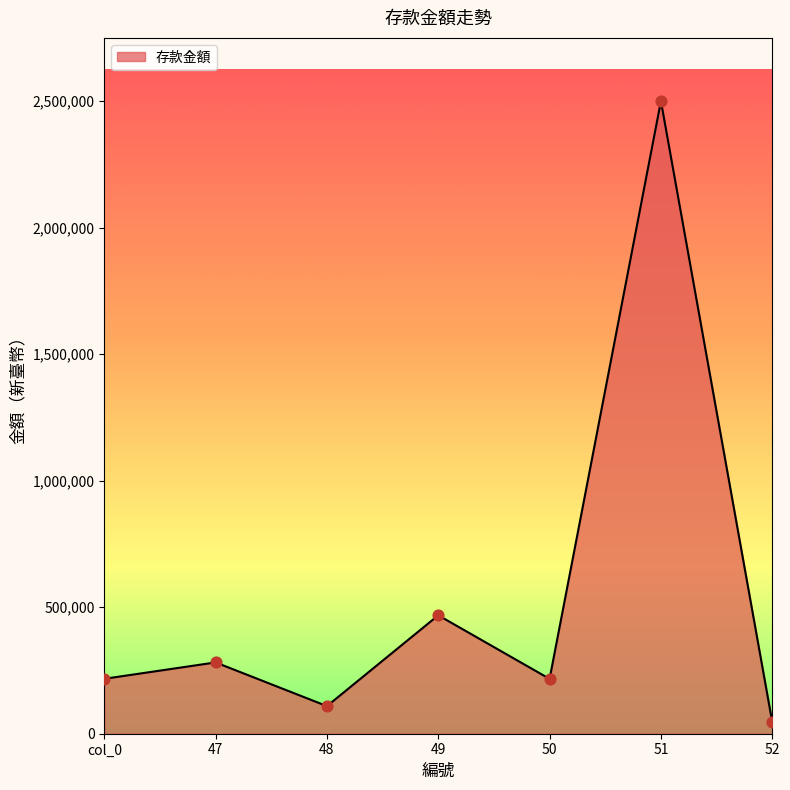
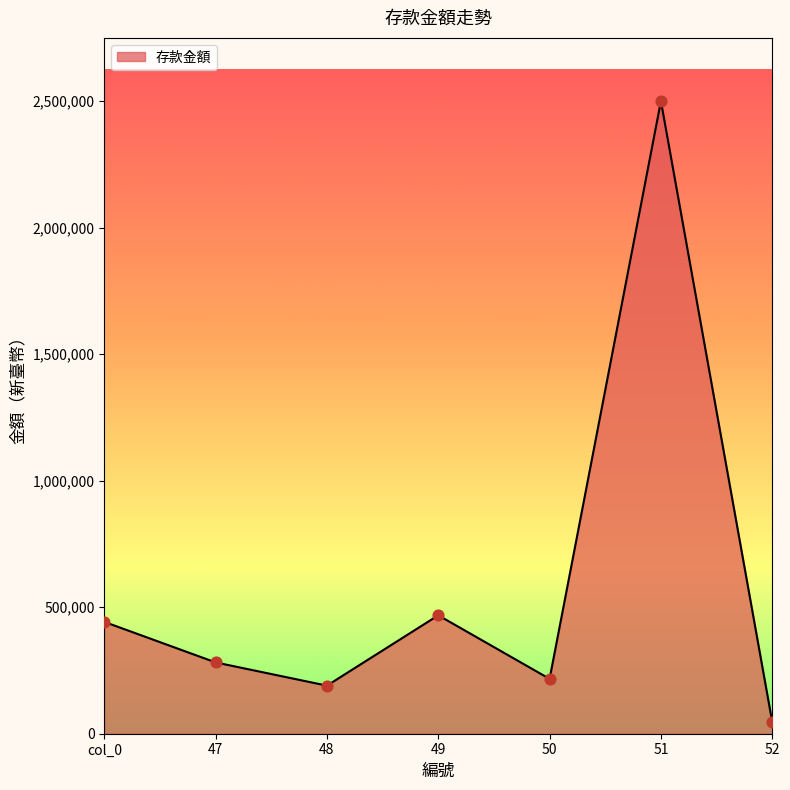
  {
-   "col_0": "220,000",
+   "col_0": "440,000",
    "47": "280,000",
-   "48": "110,000",
+   "48": "190,000",
    "49": "470,000",
    "50": "220,000",
    "51": "2,500,000",
    "52": "50,000"
  }
